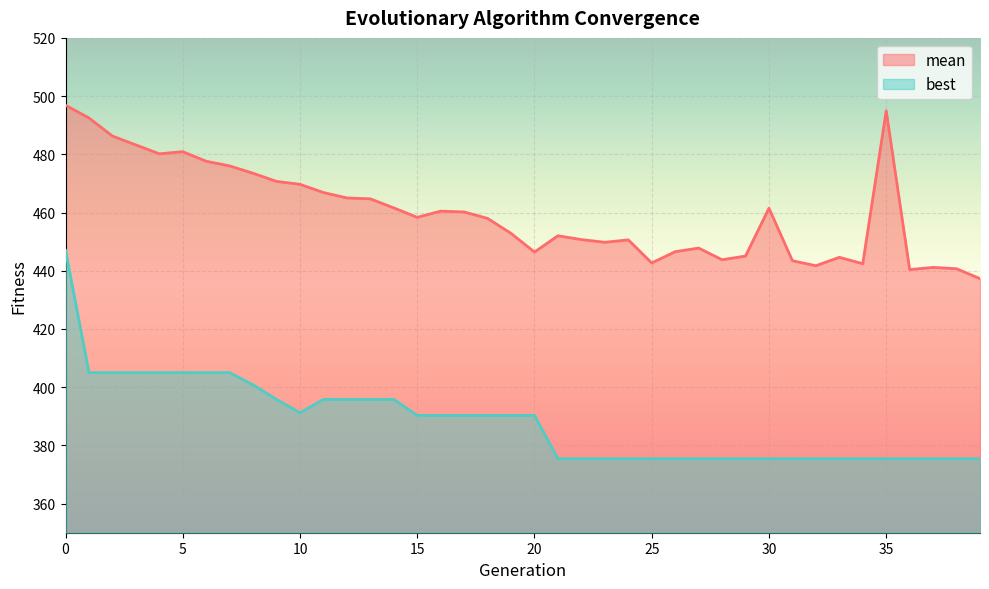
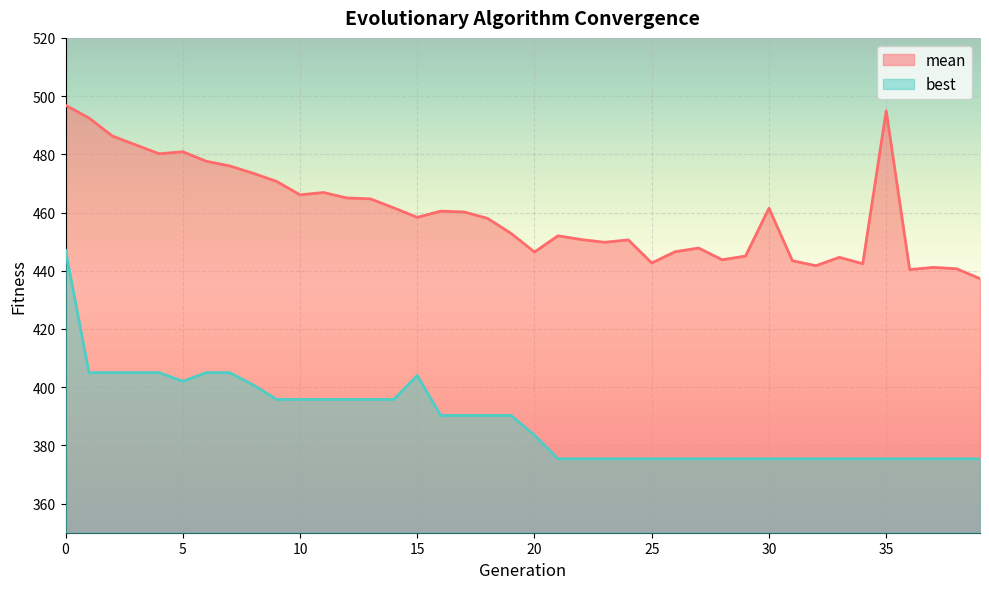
  {
    "mean": {
      "0": 497,
      "5": 481,
-     "10": 470,
+     "10": 466,
      "15": 458,
      "20": 446,
      "25": 443,
      "30": 461,
      "35": 495
    },
    "best": {
      "0": 447,
-     "5": 405,
-     "10": 391,
-     "15": 390,
-     "20": 390,
+     "5": 402,
+     "10": 396,
+     "15": 404,
+     "20": 384,
      "25": 375,
      "30": 375,
      "35": 375
    }
  }
